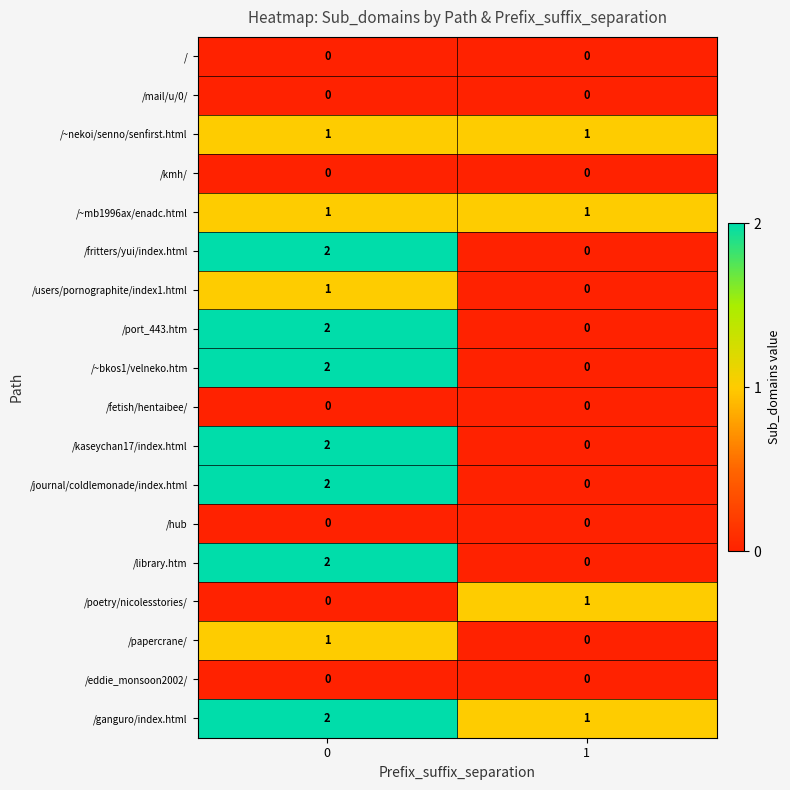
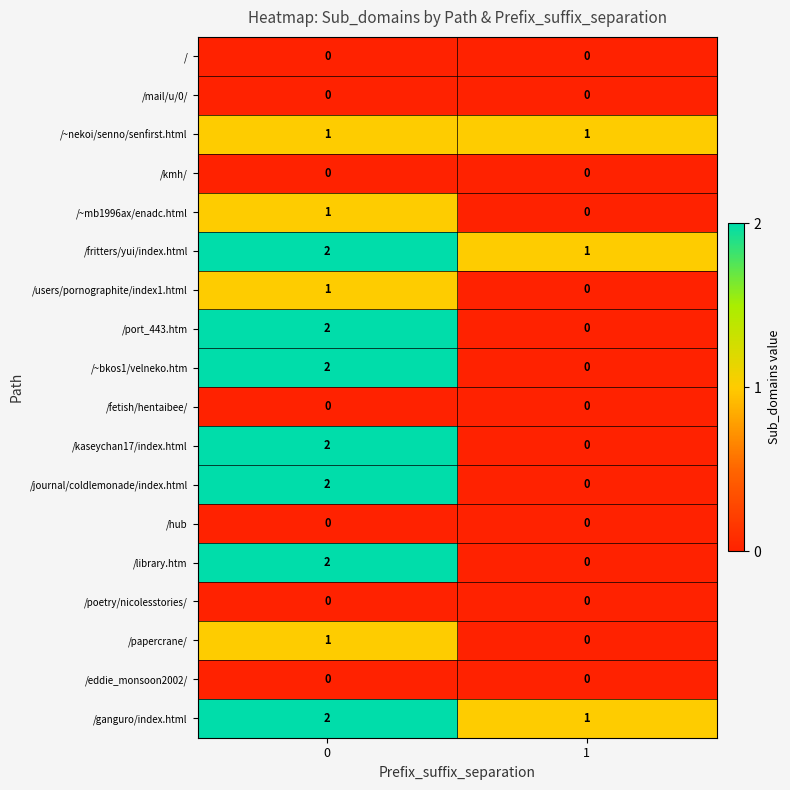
  {
    "/": {
      "0": 0,
      "1": 0
    },
    "/mail/u/0/": {
      "0": 0,
      "1": 0
    },
    "/~nekoi/senno/senfirst.html": {
      "0": 1,
      "1": 1
    },
    "/kmh/": {
      "0": 0,
      "1": 0
    },
    "/~mb1996ax/enadc.html": {
      "0": 1,
-     "1": 1
+     "1": 0
    },
    "/fritters/yui/index.html": {
      "0": 2,
-     "1": 0
+     "1": 1
    },
    "/users/pornographite/index1.html": {
      "0": 1,
      "1": 0
    },
    "/port_443.htm": {
      "0": 2,
      "1": 0
    },
    "/~bkos1/velneko.htm": {
      "0": 2,
      "1": 0
    },
    "/fetish/hentaibee/": {
      "0": 0,
      "1": 0
    },
    "/kaseychan17/index.html": {
      "0": 2,
      "1": 0
    },
    "/journal/coldlemonade/index.html": {
      "0": 2,
      "1": 0
    },
    "/hub": {
      "0": 0,
      "1": 0
    },
    "/library.htm": {
      "0": 2,
      "1": 0
    },
    "/poetry/nicolesstories/": {
      "0": 0,
-     "1": 1
+     "1": 0
    },
    "/papercrane/": {
      "0": 1,
      "1": 0
    },
    "/eddie_monsoon2002/": {
      "0": 0,
      "1": 0
    },
    "/ganguro/index.html": {
      "0": 2,
      "1": 1
    }
  }
